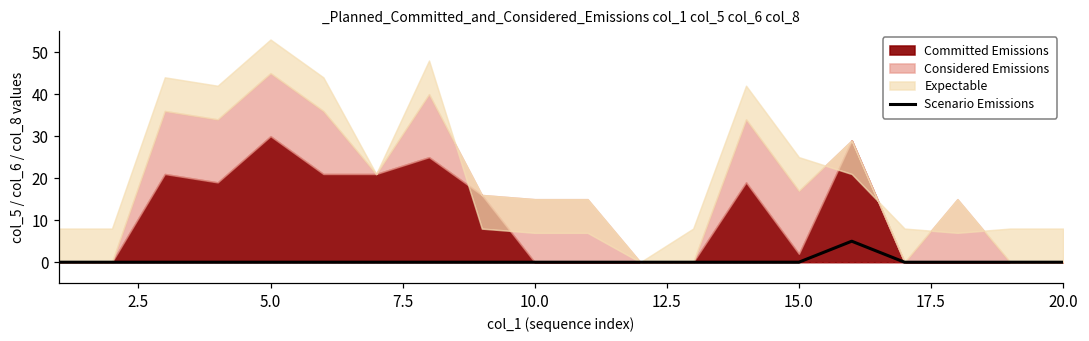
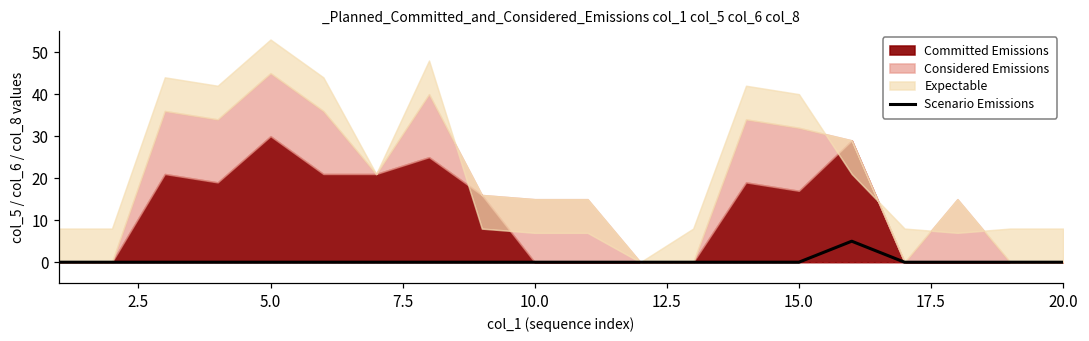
  {
    "Scenario Emissions": {
      "5.0": 0,
      "15.0": 0
    },
    "Committed Emissions": {
      "5.0": 30,
-     "15.0": 2
+     "15.0": 17
    },
    "Considered Emissions": {
      "5.0": 15,
      "15.0": 15
    },
    "Expectable": {
      "5.0": 8,
      "15.0": 8,
      "20.0": 8
    }
  }
